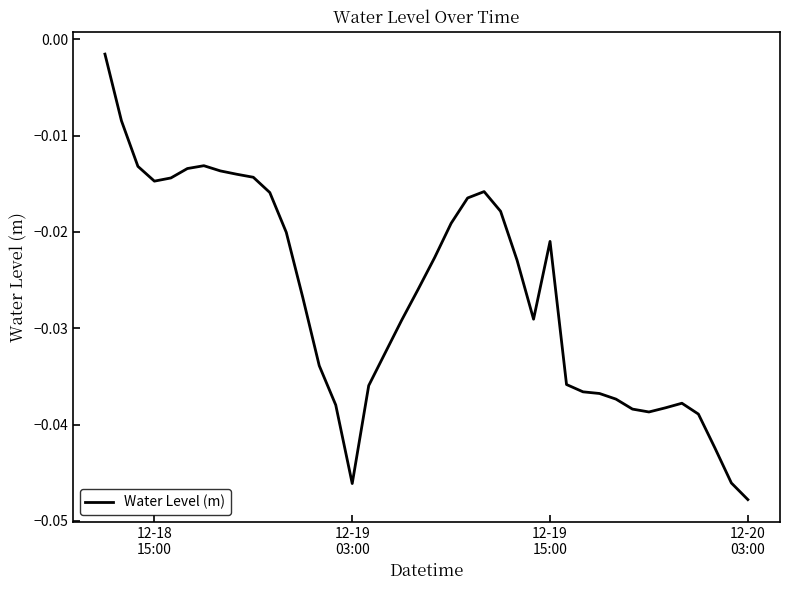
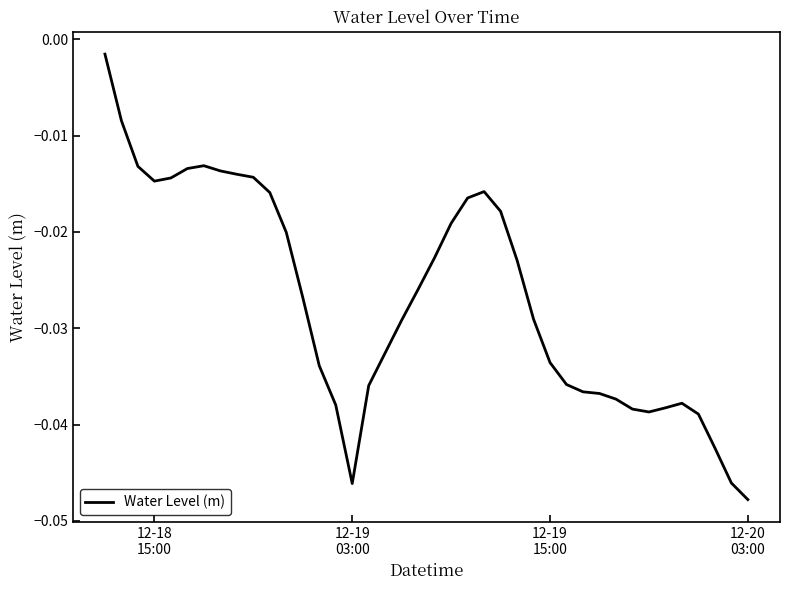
  {
    "12-18 15:00": -0.015,
    "12-19 03:00": -0.046,
-   "12-19 15:00": -0.021,
+   "12-19 15:00": -0.034,
    "12-20 03:00": -0.048
  }
